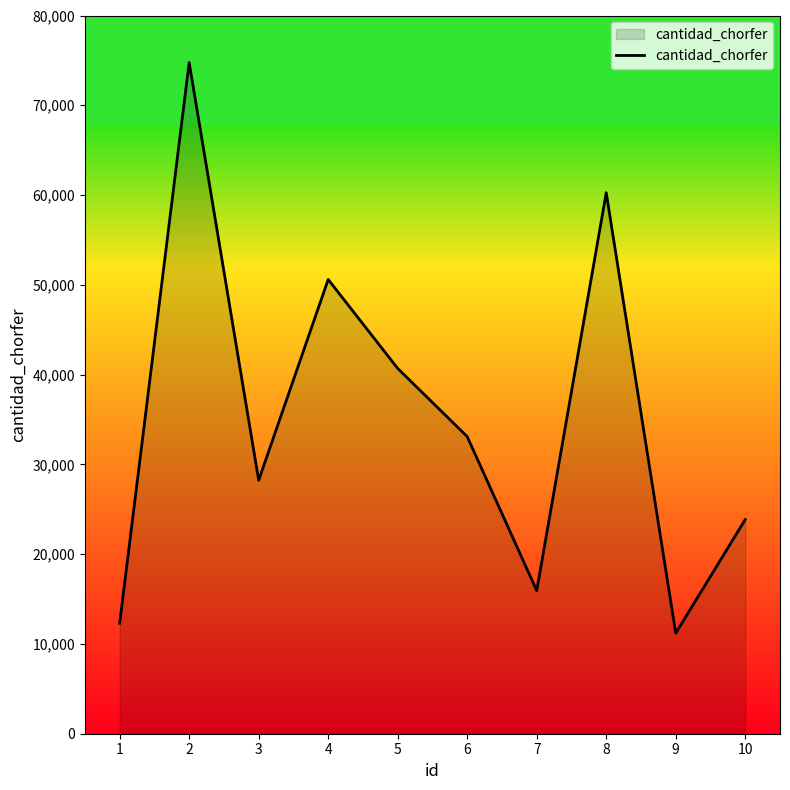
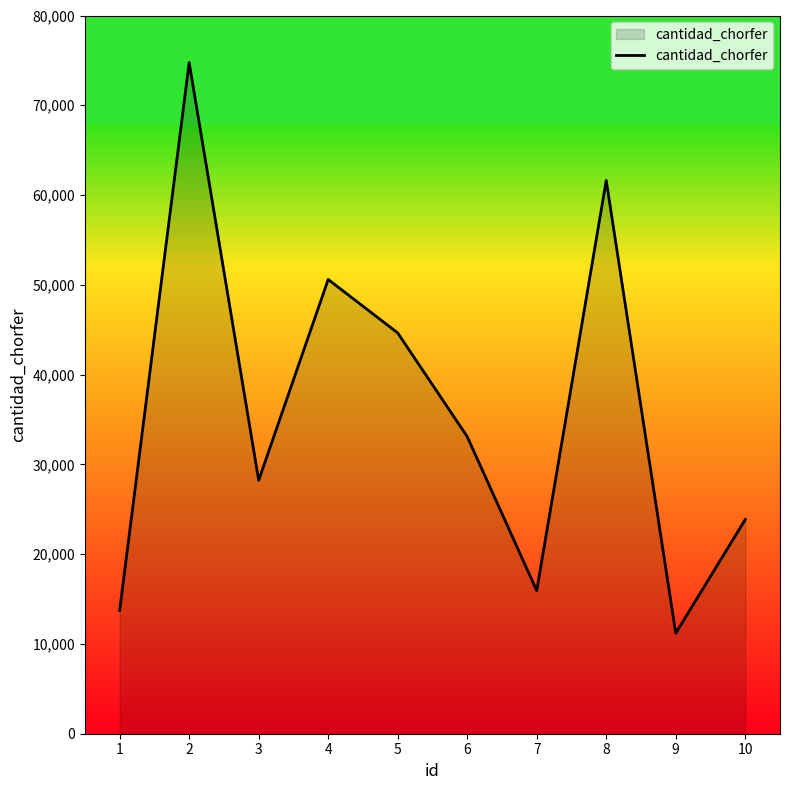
  {
-   "1": "12,000",
+   "1": "14,000",
    "2": "75,000",
    "3": "28,000",
    "4": "51,000",
-   "5": "41,000",
+   "5": "45,000",
    "6": "33,000",
    "7": "16,000",
-   "8": "60,000",
+   "8": "62,000",
    "9": "11,000",
    "10": "24,000"
  }
